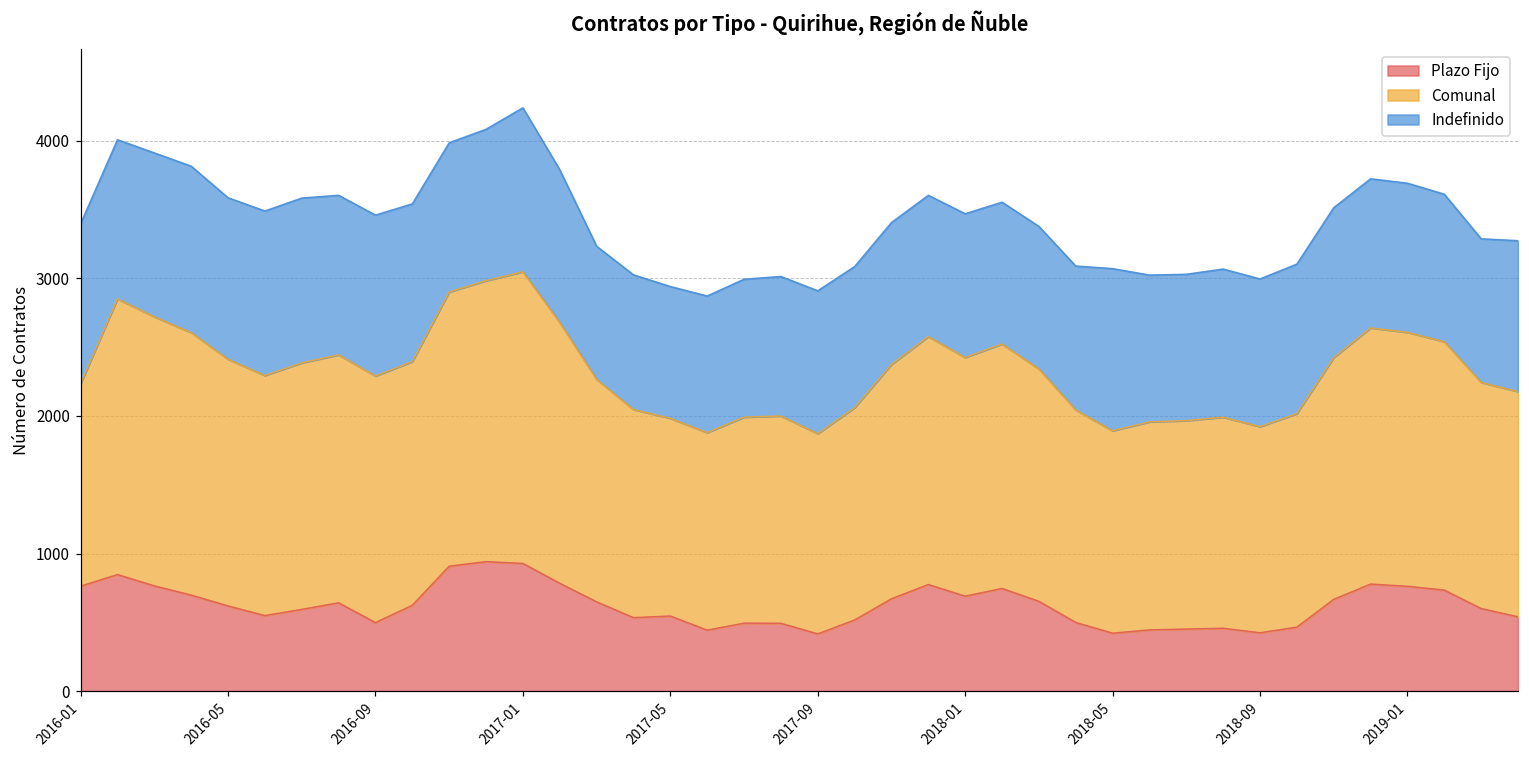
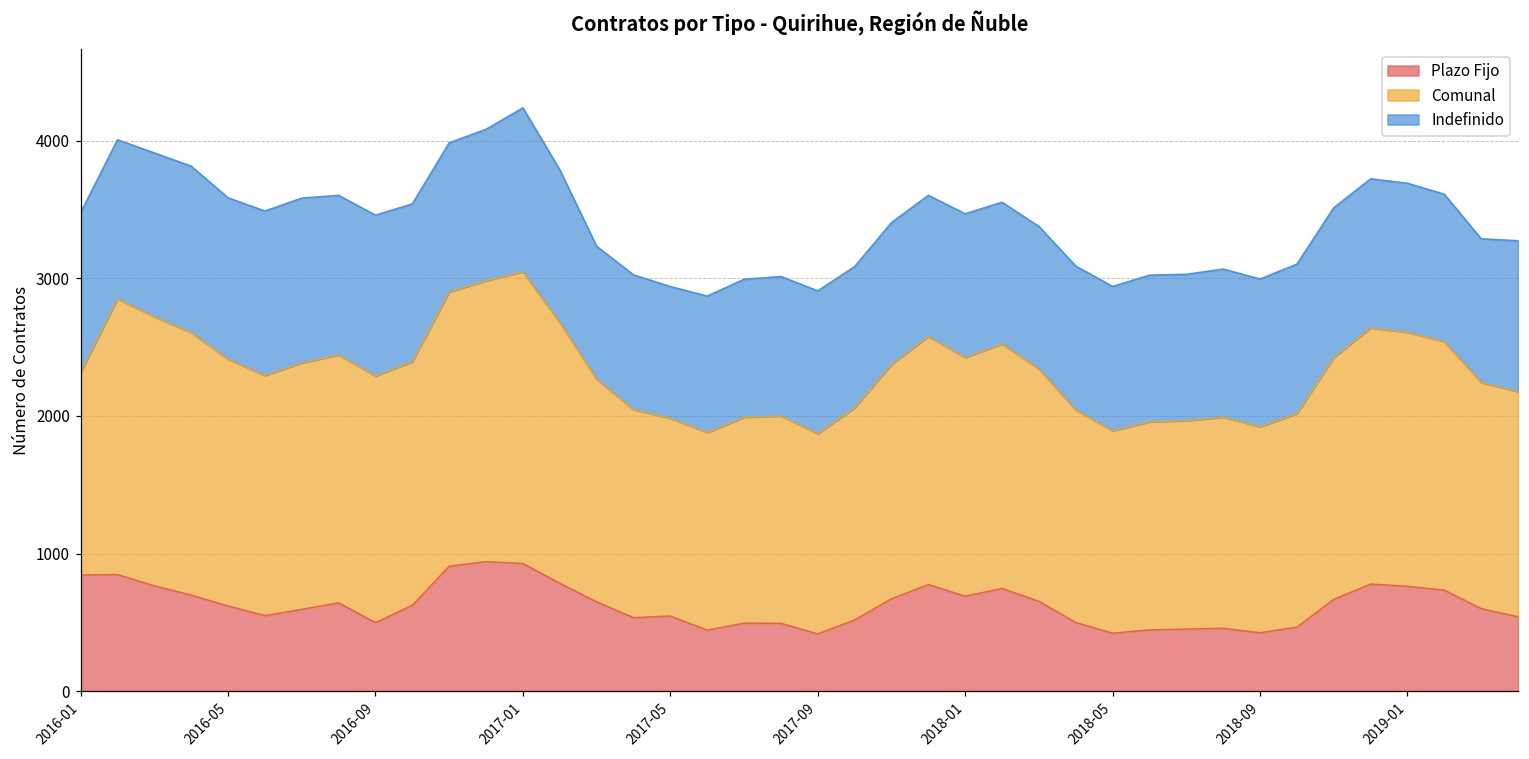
  {
    "Plazo Fijo": {
-     "2016-01": 760,
+     "2016-01": 840,
      "2016-05": 620,
      "2016-09": 500,
      "2017-01": 930,
      "2017-05": 550,
      "2017-09": 420,
      "2018-01": 690,
      "2018-05": 420,
      "2018-09": 420,
      "2019-01": 760
    },
    "Comunal": {
      "2016-01": 1470,
      "2016-05": 1790,
      "2016-09": 1790,
      "2017-01": 2120,
      "2017-05": 1440,
      "2017-09": 1460,
      "2018-01": 1740,
      "2018-05": 1470,
      "2018-09": 1500,
      "2019-01": 1850
    },
    "Indefinido": {
      "2016-01": 1160,
      "2016-05": 1170,
      "2016-09": 1170,
      "2017-01": 1190,
      "2017-05": 960,
      "2017-09": 1040,
      "2018-01": 1050,
-     "2018-05": 1180,
+     "2018-05": 1050,
      "2018-09": 1070,
      "2019-01": 1080
    }
  }
